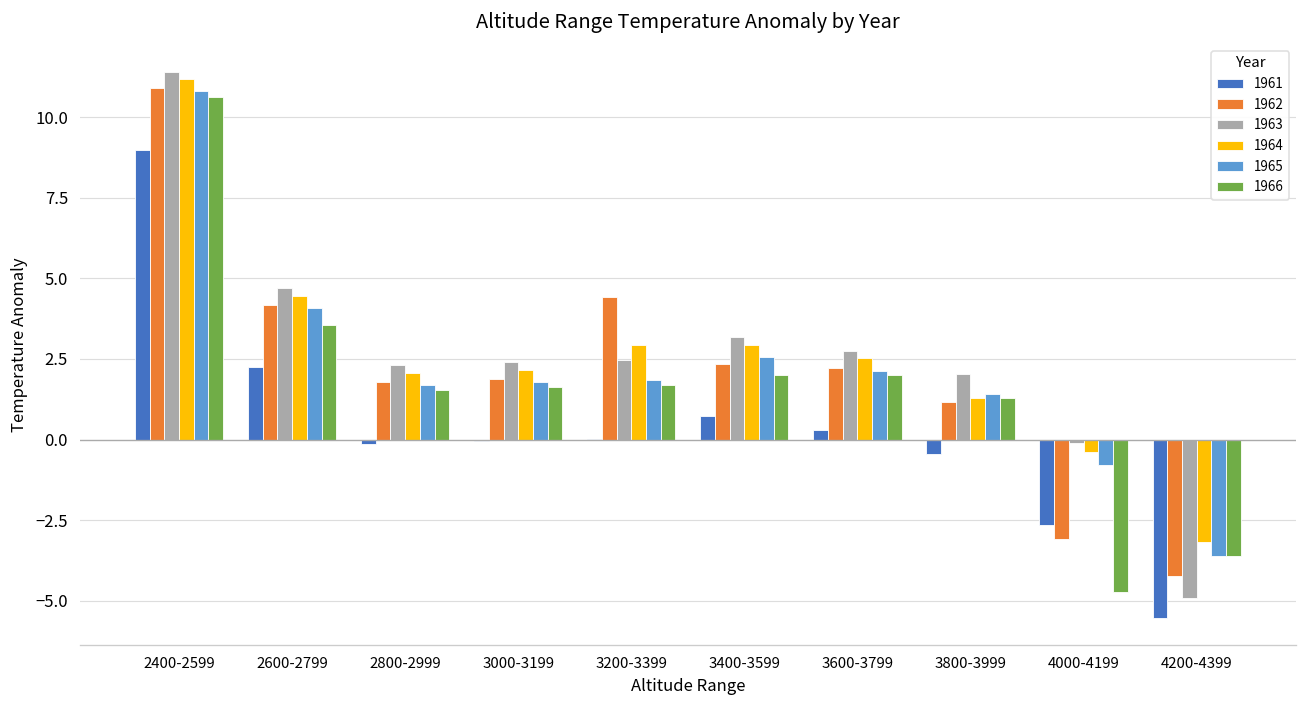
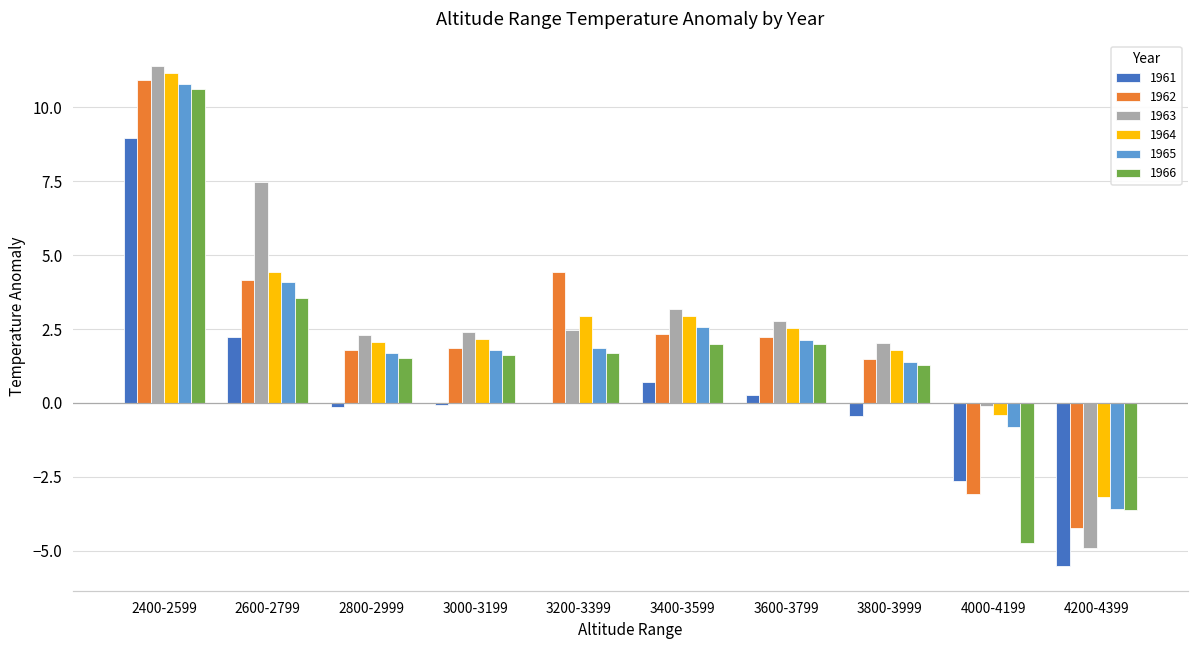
  {
    "1962": {
      "2400-2599": 10.9,
      "2600-2799": 4.2,
      "2800-2999": 1.8,
      "3000-3199": 1.9,
      "3200-3399": 4.4,
      "3400-3599": 2.3,
      "3600-3799": 2.2,
-     "3800-3999": 1.2,
+     "3800-3999": 1.5,
      "4000-4199": -3.1,
      "4200-4399": -4.2
    },
    "1963": {
      "2400-2599": 11.4,
-     "2600-2799": 4.7,
+     "2600-2799": 7.5,
      "2800-2999": 2.3,
      "3000-3199": 2.4,
      "3200-3399": 2.5,
      "3400-3599": 3.2,
      "3600-3799": 2.8,
      "3800-3999": 2.0,
      "4000-4199": -0.1,
      "4200-4399": -4.9
    },
    "1964": {
      "2400-2599": 11.2,
      "2600-2799": 4.4,
      "2800-2999": 2.1,
      "3000-3199": 2.2,
      "3200-3399": 2.9,
      "3400-3599": 2.9,
      "3600-3799": 2.5,
-     "3800-3999": 1.3,
+     "3800-3999": 1.8,
      "4000-4199": -0.4,
      "4200-4399": -3.2
    },
    "1966": {
      "2400-2599": 10.6,
      "2600-2799": 3.6,
      "2800-2999": 1.5,
      "3000-3199": 1.6,
      "3200-3399": 1.7,
      "3400-3599": 2.0,
      "3600-3799": 2.0,
      "3800-3999": 1.3,
      "4000-4199": -4.7,
      "4200-4399": -3.6
    }
  }
